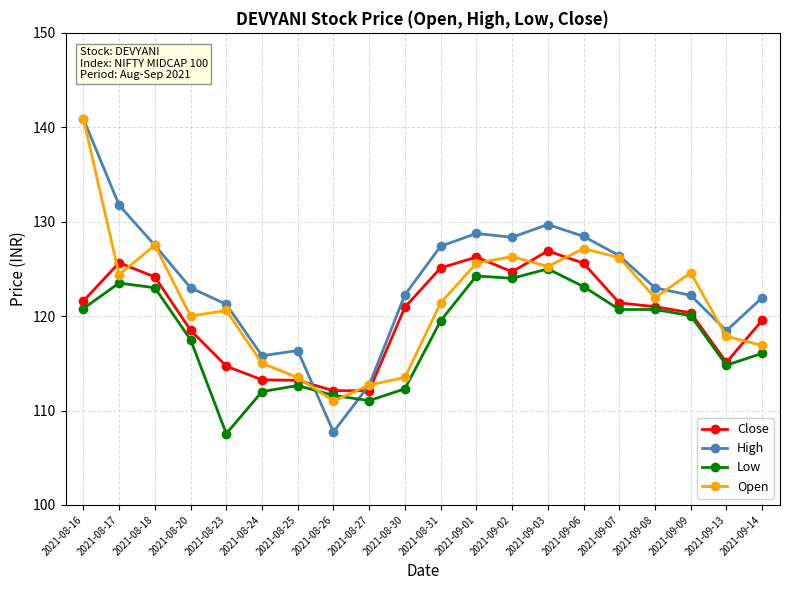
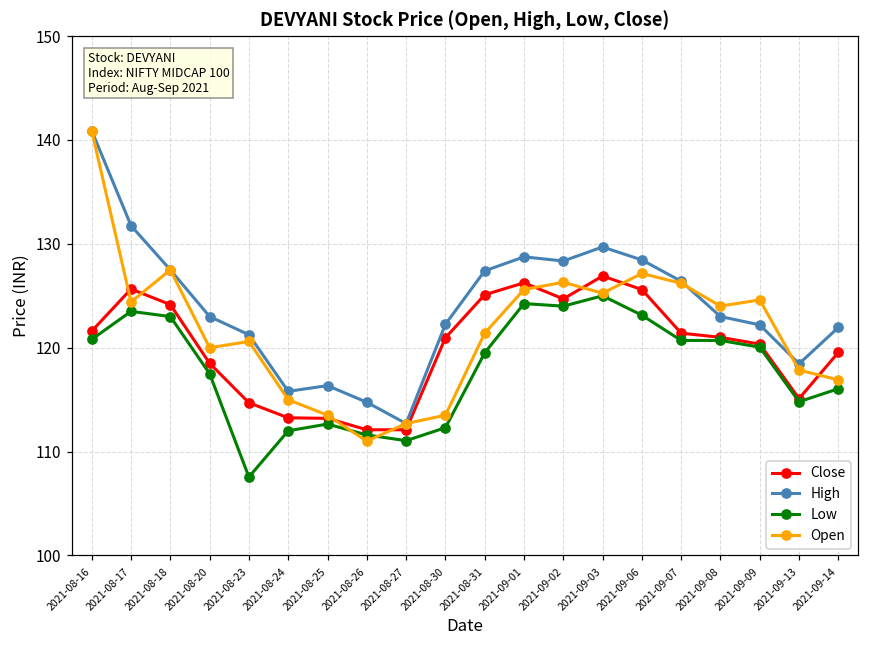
  {
    "Close": {
      "2021-08-16": 122,
      "2021-08-17": 126,
      "2021-08-18": 124,
      "2021-08-20": 119,
      "2021-08-23": 115,
      "2021-08-24": 113,
      "2021-08-25": 113,
      "2021-08-26": 112,
      "2021-08-27": 112,
      "2021-08-30": 121,
      "2021-08-31": 125,
      "2021-09-01": 126,
      "2021-09-02": 125,
      "2021-09-03": 127,
      "2021-09-06": 126,
      "2021-09-07": 121,
      "2021-09-08": 121,
      "2021-09-09": 120,
      "2021-09-13": 115,
      "2021-09-14": 120
    },
    "High": {
      "2021-08-17": 132,
      "2021-08-20": 123,
      "2021-08-23": 121,
      "2021-08-24": 116,
      "2021-08-25": 116,
-     "2021-08-26": 108,
+     "2021-08-26": 115,
      "2021-08-30": 122,
      "2021-08-31": 127,
      "2021-09-01": 129,
      "2021-09-02": 128,
      "2021-09-03": 130,
      "2021-09-06": 128,
      "2021-09-08": 123,
      "2021-09-09": 122,
      "2021-09-13": 118,
      "2021-09-14": 122
    },
    "Low": {
      "2021-08-16": 121,
      "2021-08-17": 124,
      "2021-08-18": 123,
      "2021-08-20": 118,
      "2021-08-23": 108,
      "2021-08-24": 112,
      "2021-08-25": 113,
      "2021-08-26": 112,
      "2021-08-27": 111,
      "2021-08-30": 112,
      "2021-08-31": 120,
      "2021-09-01": 124,
      "2021-09-02": 124,
      "2021-09-06": 123,
      "2021-09-07": 121,
      "2021-09-08": 121,
      "2021-09-09": 120,
      "2021-09-13": 115,
      "2021-09-14": 116
    },
    "Open": {
      "2021-08-17": 124,
      "2021-08-20": 120,
      "2021-08-23": 121,
      "2021-08-24": 115,
      "2021-08-25": 114,
      "2021-08-26": 111,
      "2021-08-30": 114,
      "2021-08-31": 121,
      "2021-09-01": 126,
      "2021-09-02": 126,
      "2021-09-06": 127,
-     "2021-09-08": 122,
+     "2021-09-08": 124,
      "2021-09-09": 125,
      "2021-09-13": 118,
      "2021-09-14": 117
    }
  }
